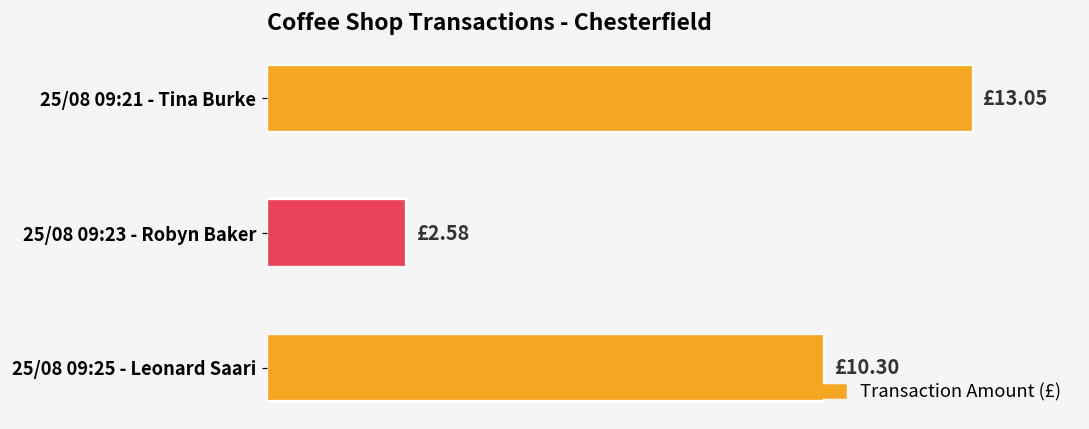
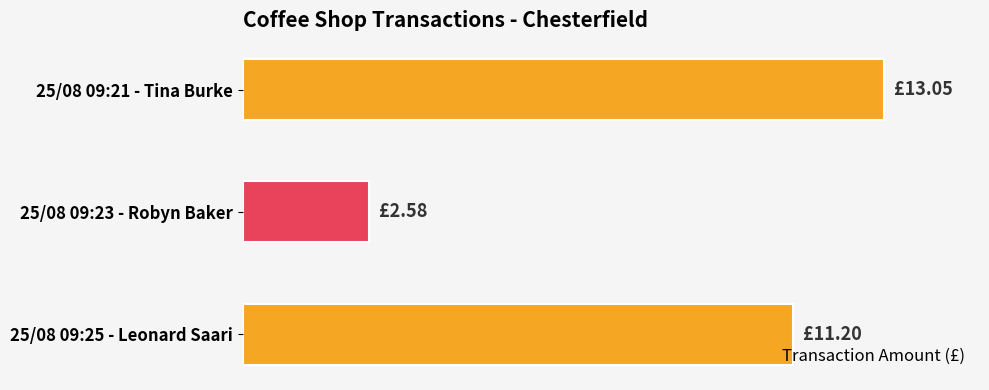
  {
    "25/08 09:21 - Tina Burke": "£13.05",
    "25/08 09:23 - Robyn Baker": "£2.58",
-   "25/08 09:25 - Leonard Saari": "£10.30"
+   "25/08 09:25 - Leonard Saari": "£11.20"
  }
